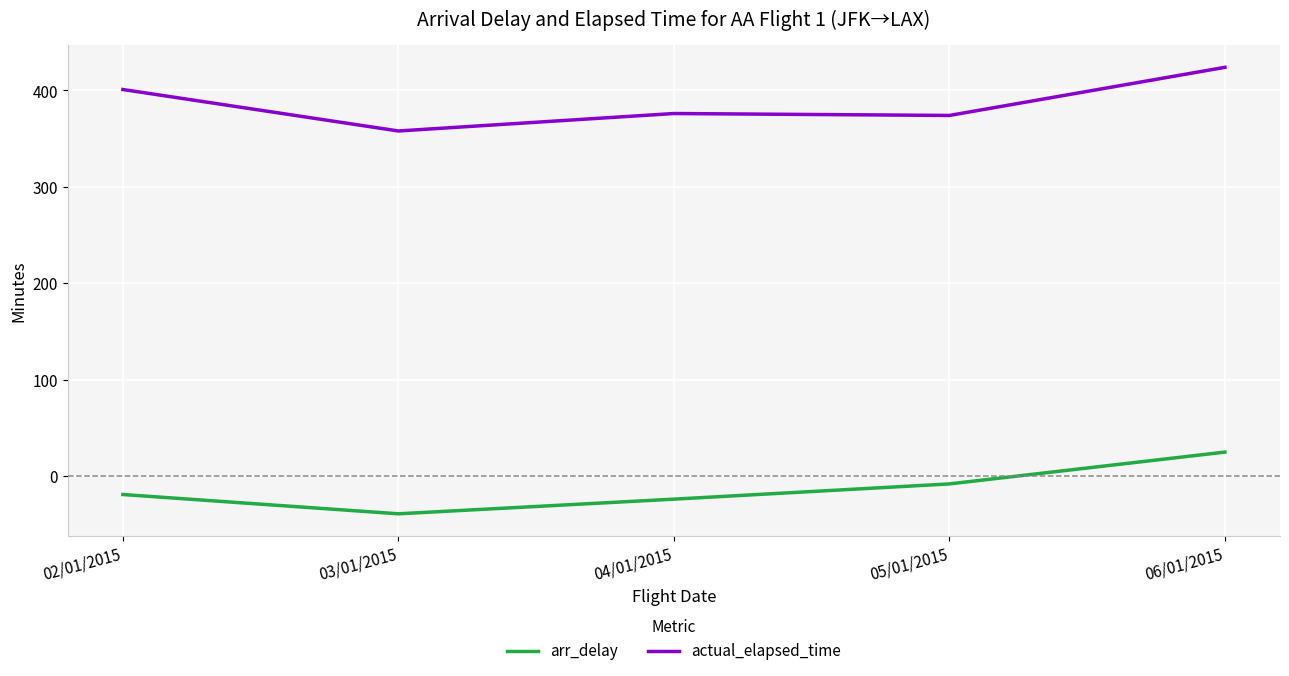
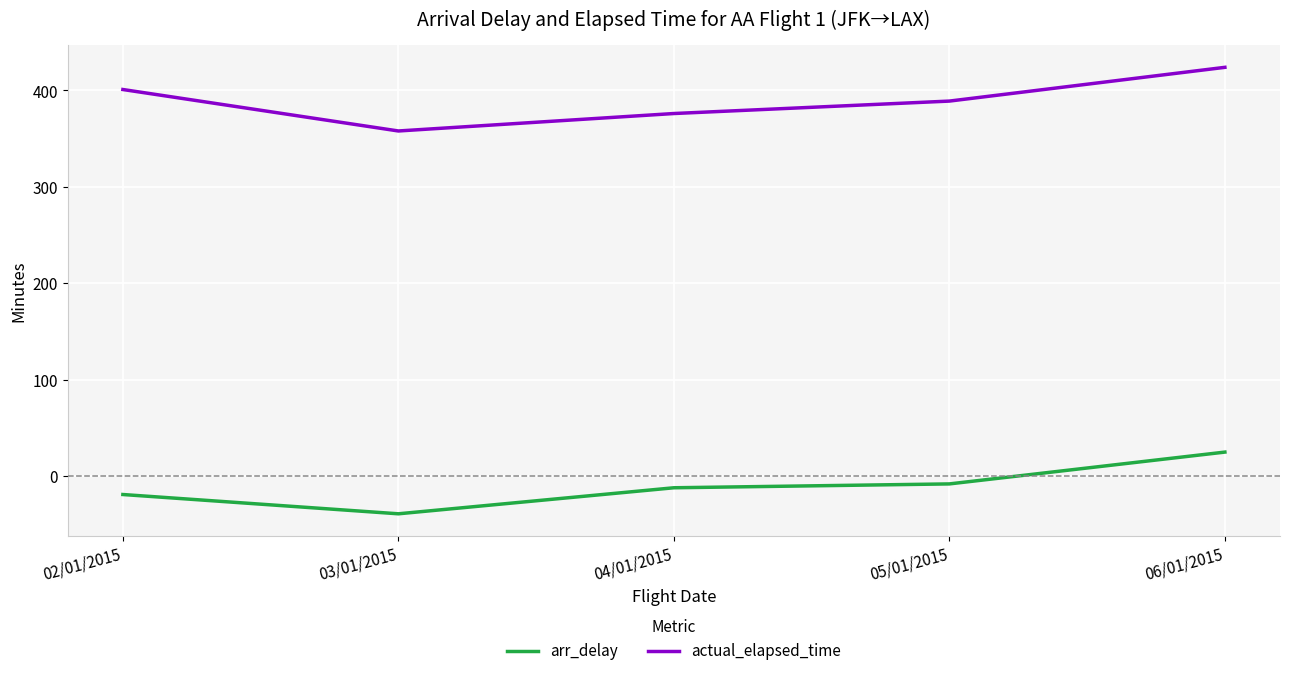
  {
    "arr_delay": {
      "02/01/2015": -20,
      "03/01/2015": -40,
-     "04/01/2015": -20,
+     "04/01/2015": -10,
      "05/01/2015": -10,
      "06/01/2015": 30
    },
    "actual_elapsed_time": {
      "02/01/2015": 400,
      "03/01/2015": 360,
      "04/01/2015": 380,
-     "05/01/2015": 370,
+     "05/01/2015": 390,
      "06/01/2015": 420
    }
  }
